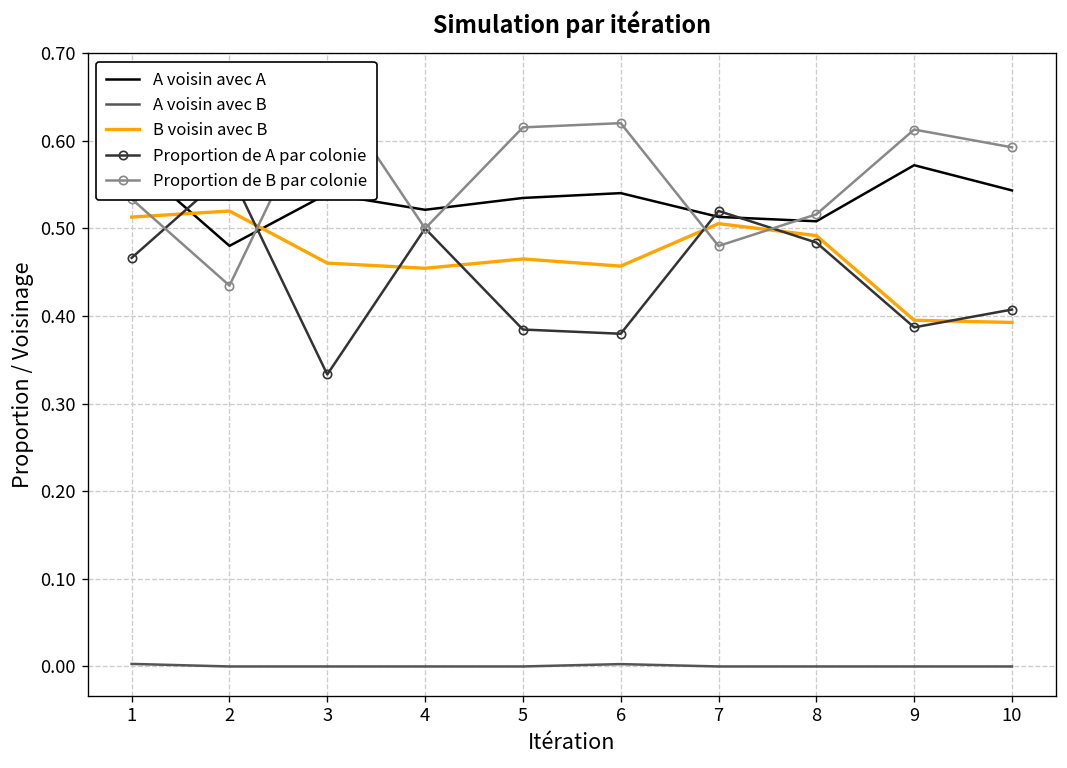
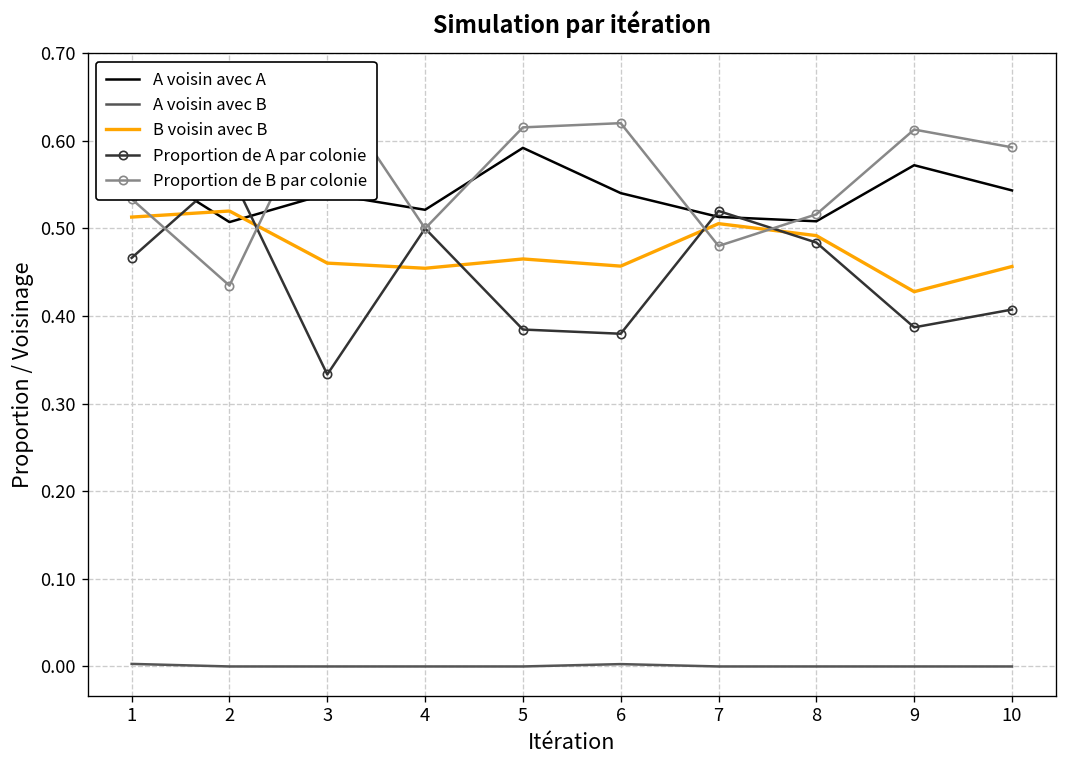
  {
    "A voisin avec A": {
-     "2": 0.48,
+     "2": 0.51,
      "4": 0.52,
-     "5": 0.53,
+     "5": 0.59,
      "6": 0.54,
      "7": 0.51,
      "8": 0.51,
      "9": 0.57,
      "10": 0.54
    },
    "B voisin avec B": {
      "1": 0.51,
      "2": 0.52,
      "3": 0.46,
      "4": 0.45,
      "5": 0.47,
      "6": 0.46,
      "7": 0.51,
      "8": 0.49,
-     "9": 0.40,
-     "10": 0.39
+     "9": 0.43,
+     "10": 0.46
    },
    "Proportion de B par colonie": {
      "2": 0.43,
      "5": 0.62,
      "6": 0.62,
      "7": 0.48,
      "8": 0.52,
      "9": 0.61,
      "10": 0.59
    }
  }
